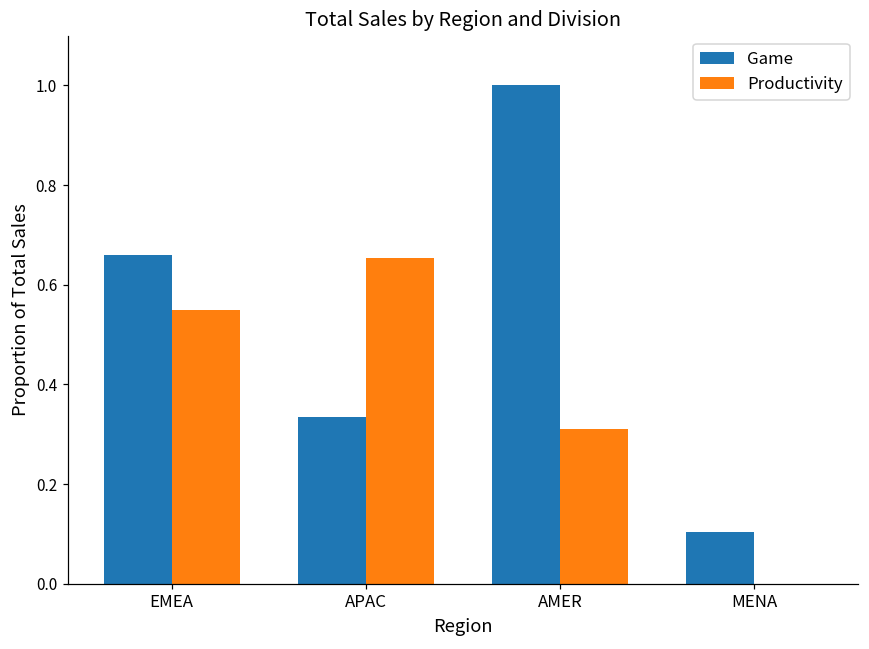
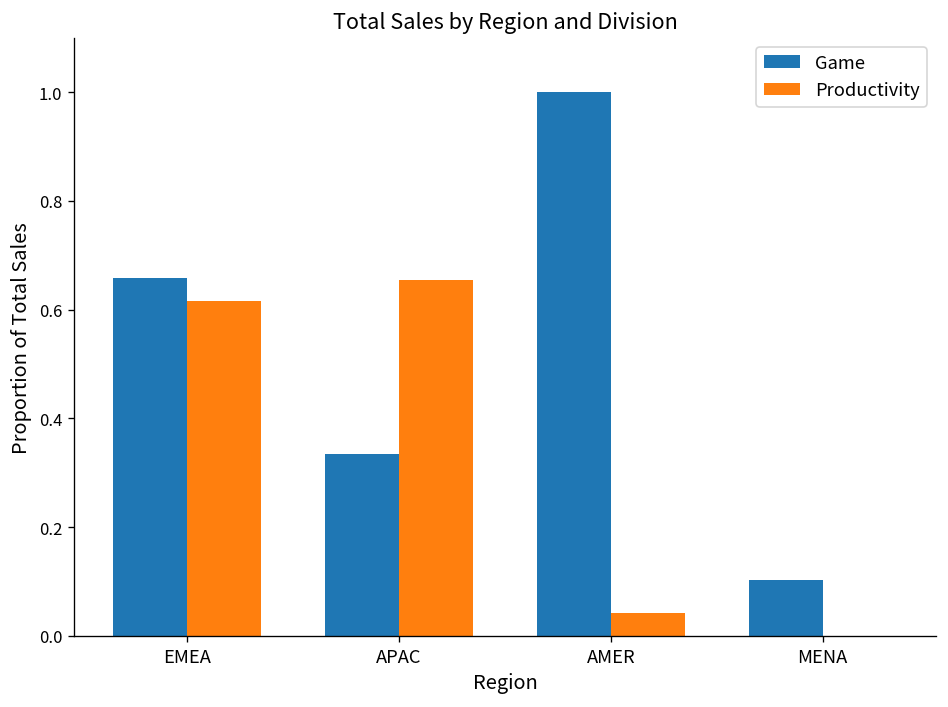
  {
    "Game": {
      "EMEA": 0.66,
      "APAC": 0.33,
      "AMER": 1.00,
      "MENA": 0.10
    },
    "Productivity": {
-     "EMEA": 0.55,
+     "EMEA": 0.62,
      "APAC": 0.65,
-     "AMER": 0.31,
+     "AMER": 0.04,
      "MENA": 0.00
    }
  }
